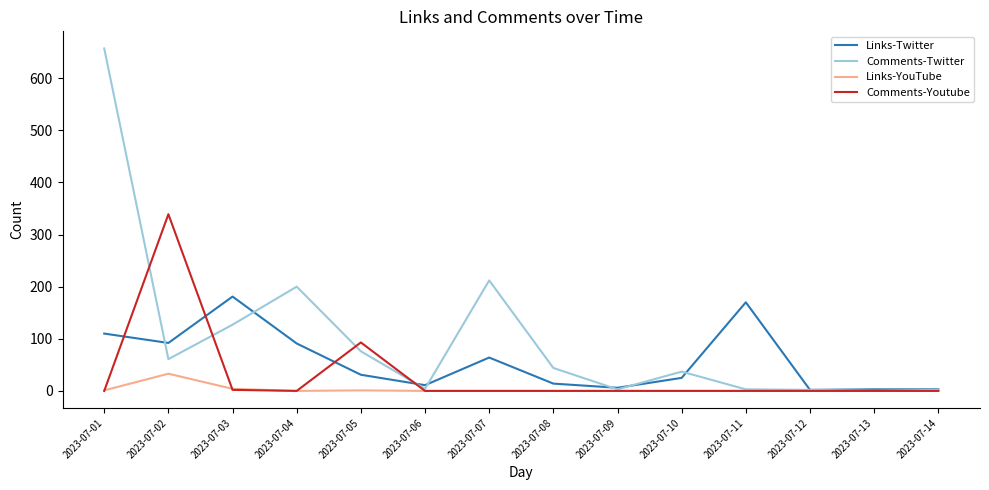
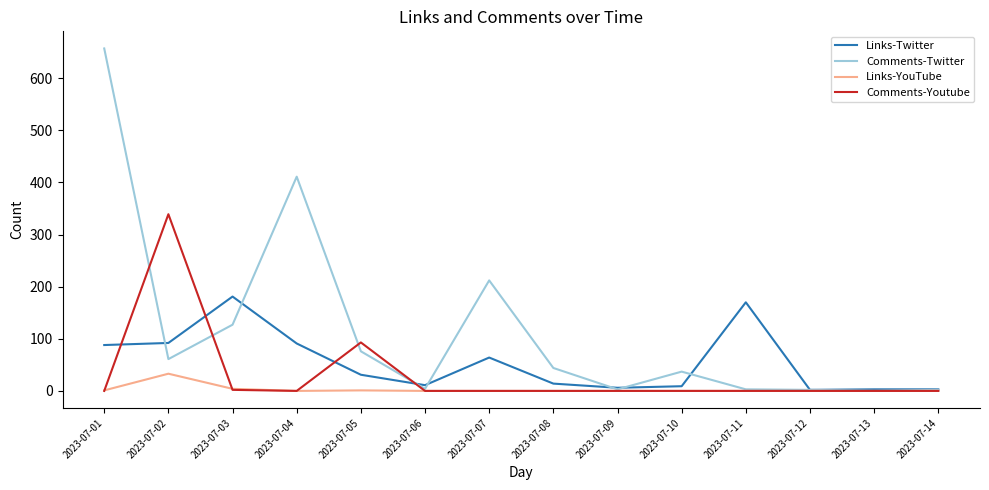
  {
    "Links-Twitter": {
-     "2023-07-01": 110,
+     "2023-07-01": 90,
      "2023-07-02": 90,
      "2023-07-03": 180,
      "2023-07-04": 90,
      "2023-07-05": 30,
      "2023-07-06": 10,
      "2023-07-07": 60,
      "2023-07-08": 10,
-     "2023-07-10": 30,
+     "2023-07-10": 10,
      "2023-07-11": 170
    },
    "Comments-Twitter": {
      "2023-07-01": 660,
      "2023-07-02": 60,
      "2023-07-03": 130,
-     "2023-07-04": 200,
+     "2023-07-04": 410,
      "2023-07-05": 80,
      "2023-07-07": 210,
      "2023-07-08": 40,
      "2023-07-10": 40
    },
    "Links-YouTube": {
      "2023-07-02": 30,
      "2023-07-05": 0
    },
    "Comments-Youtube": {
      "2023-07-02": 340,
      "2023-07-05": 90
    }
  }
